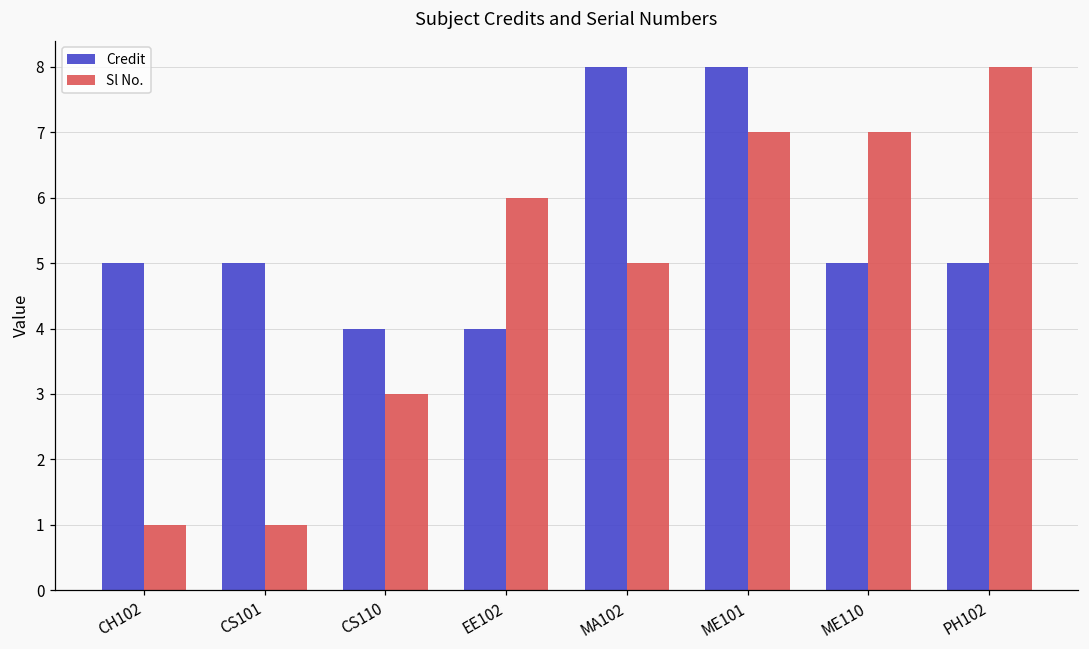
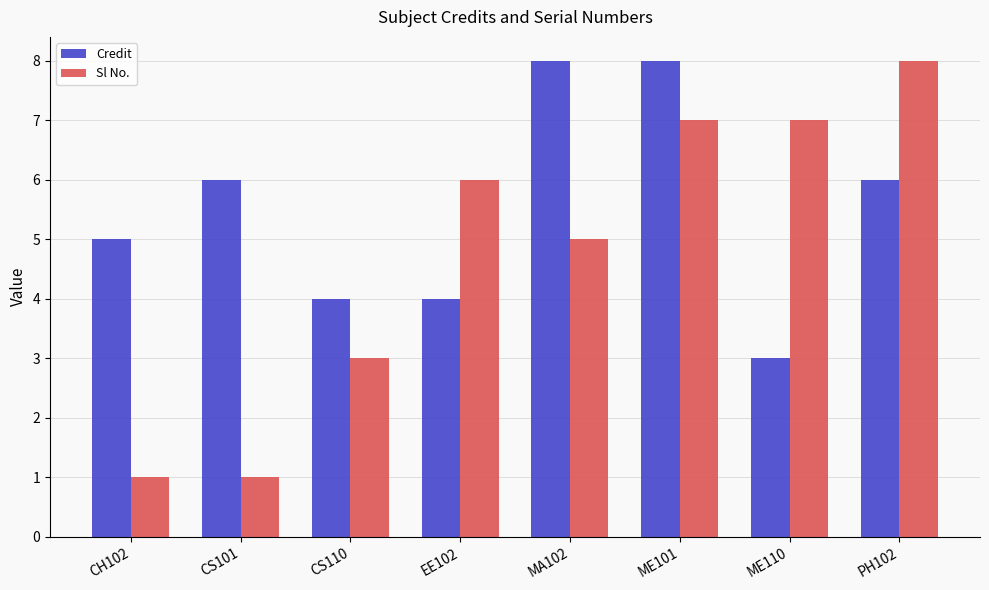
  {
    "Credit": {
      "CH102": 5,
-     "CS101": 5,
+     "CS101": 6,
      "CS110": 4,
      "EE102": 4,
      "MA102": 8,
      "ME101": 8,
-     "ME110": 5,
-     "PH102": 5
+     "ME110": 3,
+     "PH102": 6
    },
    "Sl No.": {
      "CH102": 1,
      "CS101": 1,
      "CS110": 3,
      "EE102": 6,
      "MA102": 5,
      "ME101": 7,
      "ME110": 7,
      "PH102": 8
    }
  }
